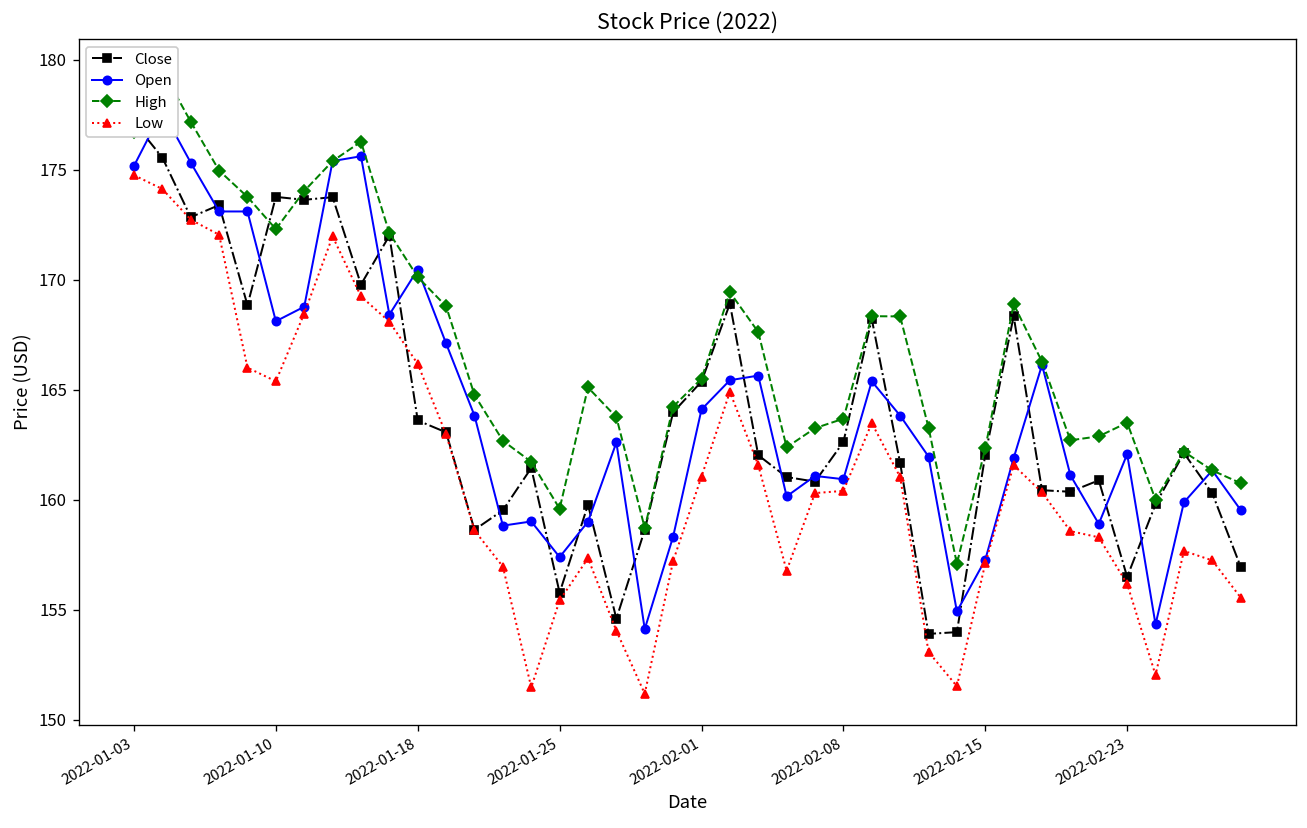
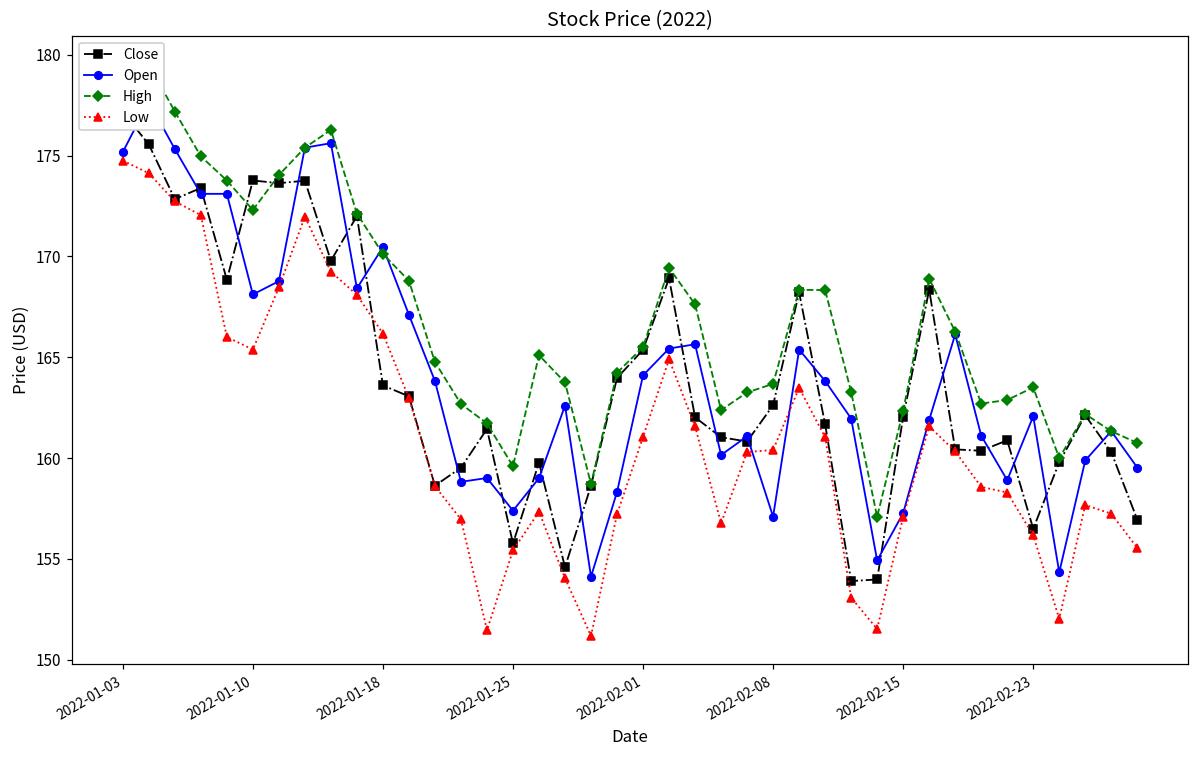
  {
    "Close": {
      "2022-01-10": 173.8,
      "2022-01-18": 163.6,
      "2022-01-25": 155.8,
      "2022-02-08": 162.6,
      "2022-02-15": 162.0,
      "2022-02-23": 156.5
    },
    "Open": {
      "2022-01-03": 175.2,
      "2022-01-10": 168.1,
      "2022-01-18": 170.5,
      "2022-01-25": 157.4,
      "2022-02-01": 164.1,
-     "2022-02-08": 160.9,
+     "2022-02-08": 157.1,
      "2022-02-15": 157.3,
      "2022-02-23": 162.1
    },
    "High": {
      "2022-01-10": 172.3,
      "2022-01-18": 170.1,
      "2022-01-25": 159.6,
      "2022-02-08": 163.7,
      "2022-02-15": 162.3,
      "2022-02-23": 163.5
    },
    "Low": {
      "2022-01-03": 174.8,
      "2022-01-10": 165.4,
      "2022-01-18": 166.2,
      "2022-01-25": 155.4,
      "2022-02-01": 161.1,
      "2022-02-08": 160.4,
      "2022-02-15": 157.1,
      "2022-02-23": 156.2
    }
  }
